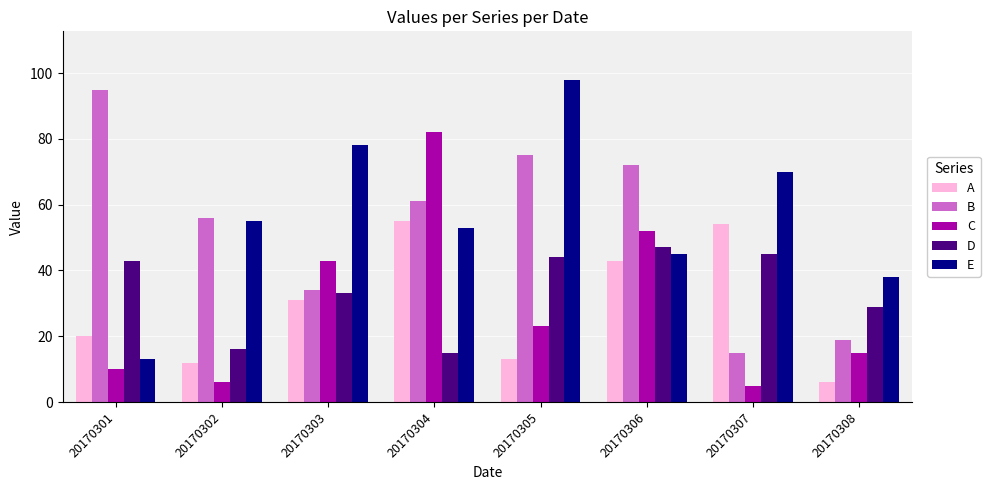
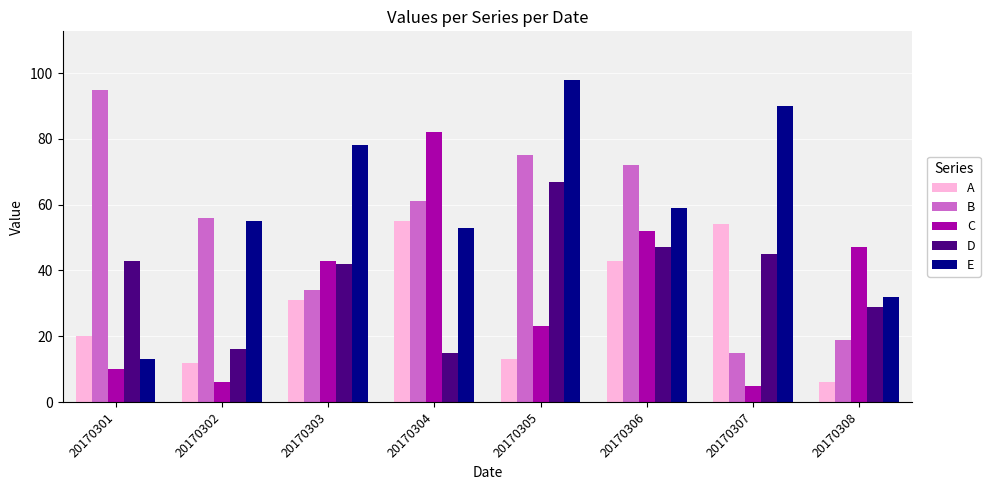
  {
    "A": {
      "20170301": 20,
      "20170302": 12,
      "20170303": 31,
      "20170304": 55,
      "20170305": 13,
      "20170306": 43,
      "20170307": 54,
      "20170308": 6
    },
    "B": {
      "20170301": 95,
      "20170302": 56,
      "20170303": 34,
      "20170304": 61,
      "20170305": 75,
      "20170306": 72,
      "20170307": 15,
      "20170308": 19
    },
    "C": {
      "20170301": 10,
      "20170302": 6,
      "20170303": 43,
      "20170304": 82,
      "20170305": 23,
      "20170306": 52,
      "20170307": 5,
-     "20170308": 15
+     "20170308": 47
    },
    "D": {
      "20170301": 43,
      "20170302": 16,
-     "20170303": 33,
+     "20170303": 42,
      "20170304": 15,
-     "20170305": 44,
+     "20170305": 67,
      "20170306": 47,
      "20170307": 45,
      "20170308": 29
    },
    "E": {
      "20170301": 13,
      "20170302": 55,
      "20170303": 78,
      "20170304": 53,
      "20170305": 98,
-     "20170306": 45,
-     "20170307": 70,
-     "20170308": 38
+     "20170306": 59,
+     "20170307": 90,
+     "20170308": 32
    }
  }
